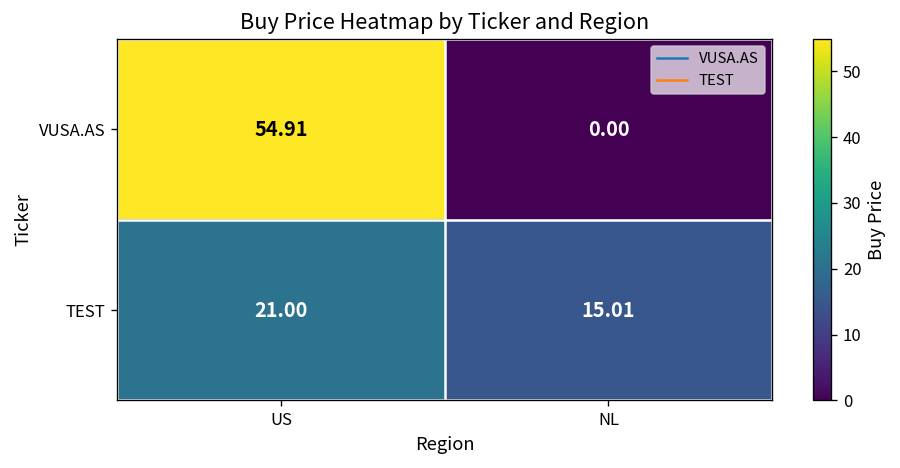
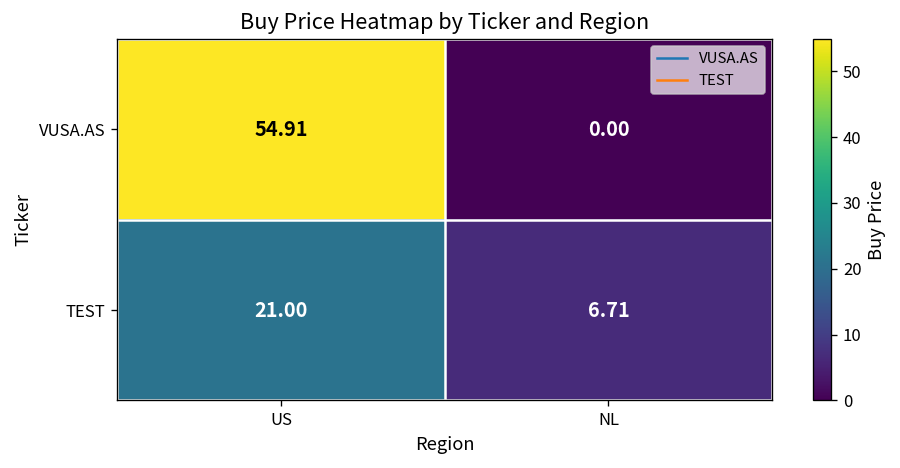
  {
    "VUSA.AS": {
      "US": 54.91,
      "NL": 0.00
    },
    "TEST": {
      "US": 21.00,
-     "NL": 15.01
+     "NL": 6.71
    }
  }
